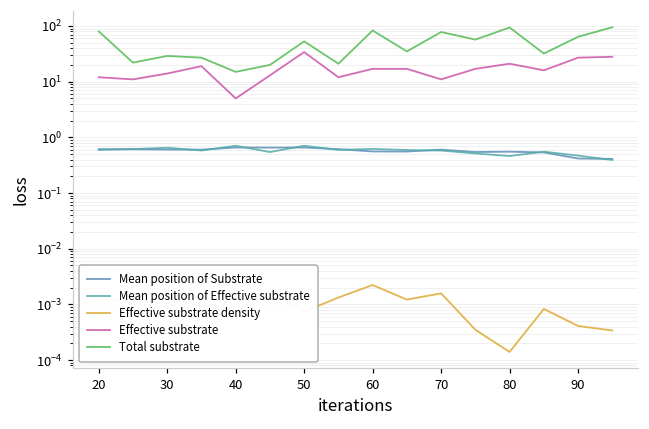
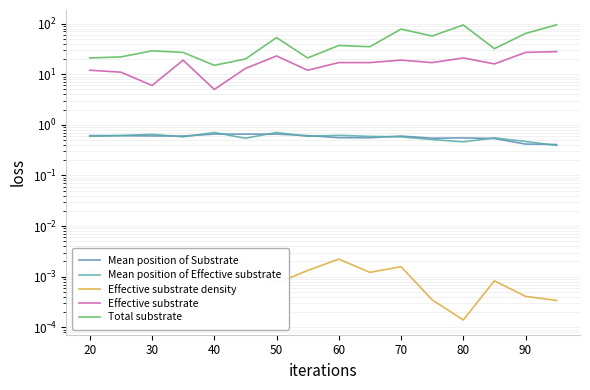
  {
    "Effective substrate density": {
      "60": 0.002,
      "70": 0.0016,
      "80": 0.00014,
      "90": 0.0004
    },
    "Effective substrate": {
      "20": 12,
-     "30": 14,
+     "30": 6,
      "40": 5,
-     "50": 30,
+     "50": 20,
      "60": 17,
-     "70": 11,
+     "70": 19,
      "80": 21,
      "90": 30
    },
    "Total substrate": {
-     "20": 80,
+     "20": 21,
      "30": 30,
      "40": 15,
      "50": 50,
-     "60": 80,
+     "60": 40,
      "70": 80,
      "80": 90,
      "90": 60
    }
  }
